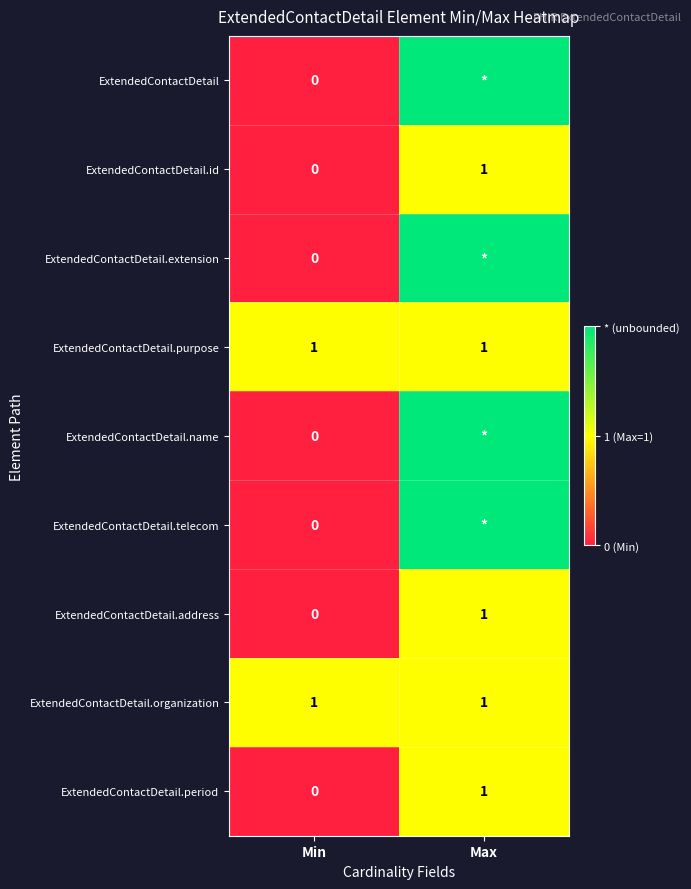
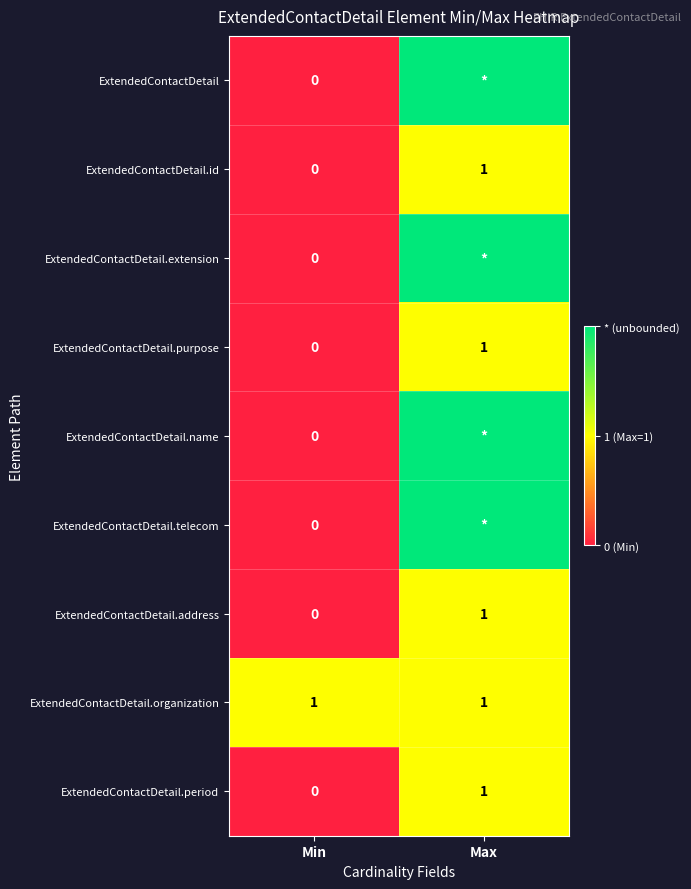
  {
    "ExtendedContactDetail": {
      "Min": 0
    },
    "ExtendedContactDetail.id": {
      "Min": 0,
      "Max": 1
    },
    "ExtendedContactDetail.extension": {
      "Min": 0
    },
    "ExtendedContactDetail.purpose": {
-     "Min": 1,
+     "Min": 0,
      "Max": 1
    },
    "ExtendedContactDetail.name": {
      "Min": 0
    },
    "ExtendedContactDetail.telecom": {
      "Min": 0
    },
    "ExtendedContactDetail.address": {
      "Min": 0,
      "Max": 1
    },
    "ExtendedContactDetail.organization": {
      "Min": 1,
      "Max": 1
    },
    "ExtendedContactDetail.period": {
      "Min": 0,
      "Max": 1
    }
  }
